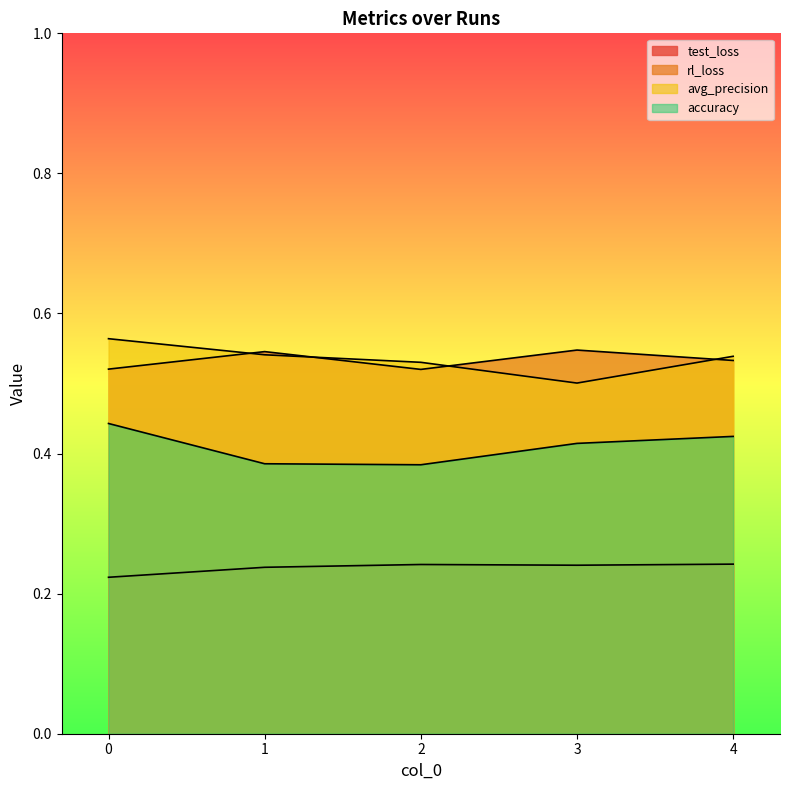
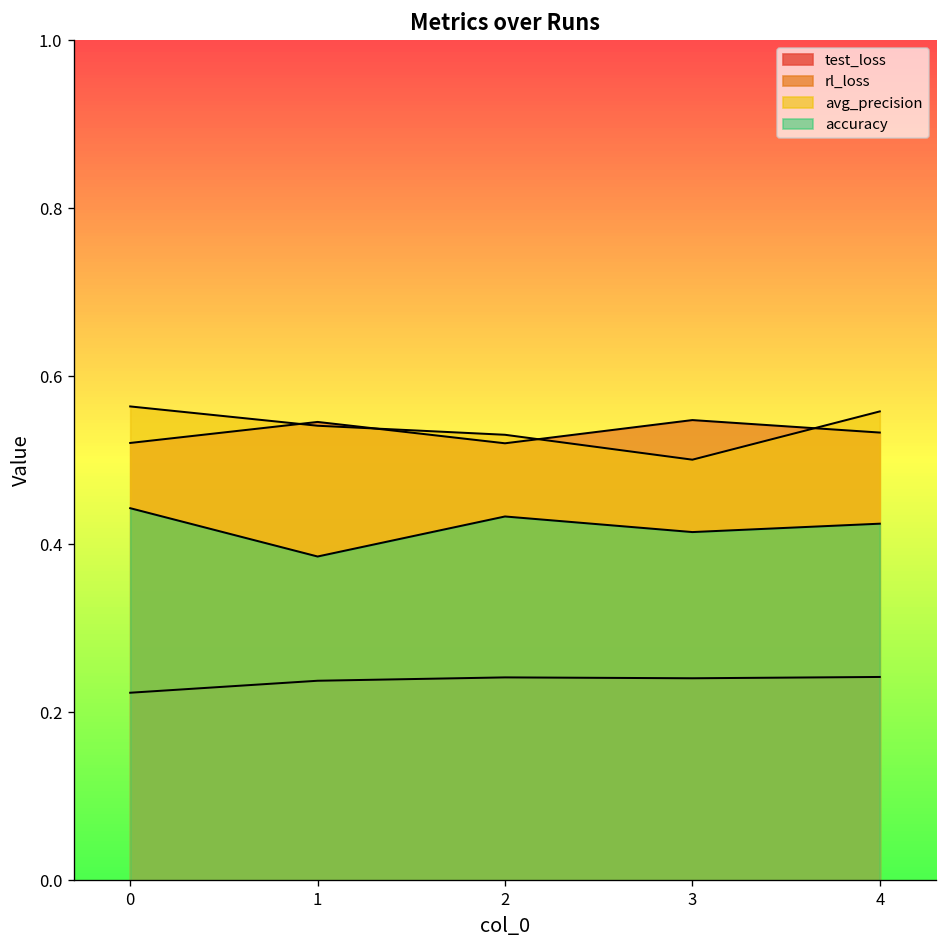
  {
    "avg_precision": {
      "0": 0.56,
      "1": 0.54,
      "2": 0.53,
      "3": 0.50,
-     "4": 0.54
+     "4": 0.56
    },
    "accuracy": {
      "0": 0.44,
      "1": 0.39,
-     "2": 0.38,
+     "2": 0.43,
      "3": 0.41,
      "4": 0.42
    }
  }
